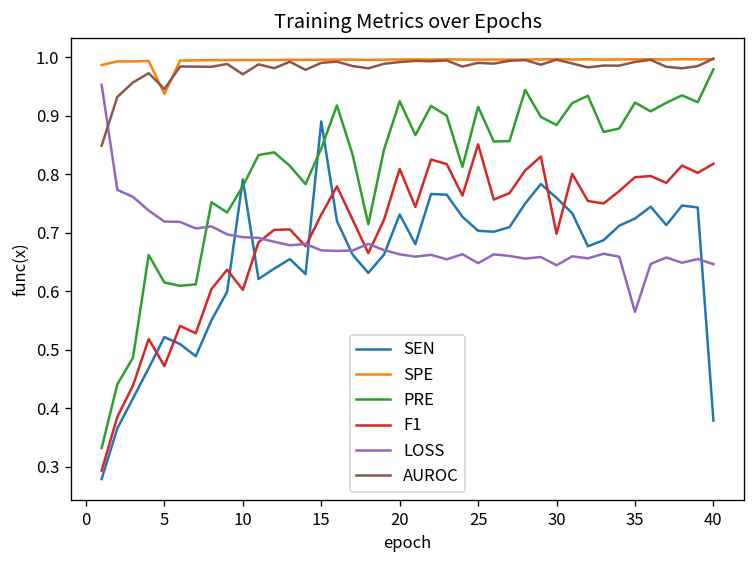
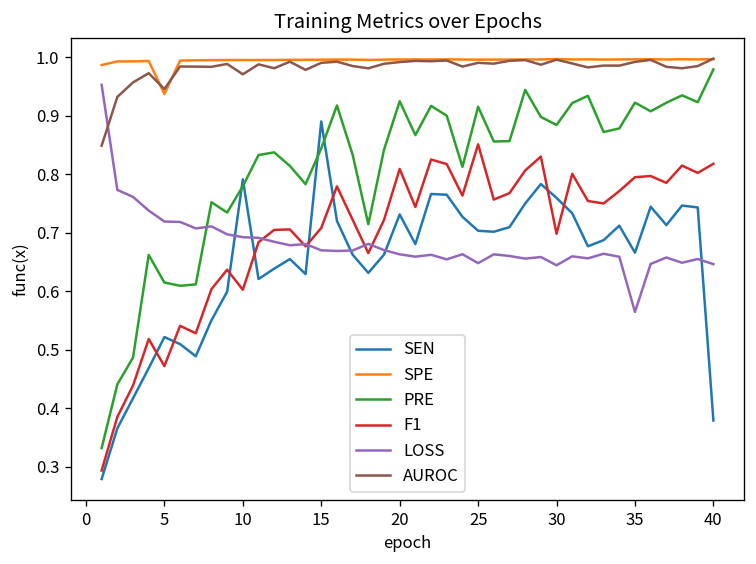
  {
    "SEN": {
      "5": 0.52,
      "10": 0.79,
      "15": 0.89,
      "20": 0.73,
      "25": 0.70,
      "30": 0.76,
-     "35": 0.72,
+     "35": 0.67,
      "40": 0.38
    },
    "SPE": {
      "5": 0.94,
      "10": 1.00,
      "15": 1.00,
      "25": 1.00
    },
    "PRE": {
      "5": 0.62,
      "10": 0.78,
      "15": 0.84,
      "20": 0.93,
      "25": 0.92,
      "30": 0.88,
      "35": 0.92,
      "40": 0.98
    },
    "F1": {
      "5": 0.47,
      "10": 0.60,
-     "15": 0.73,
+     "15": 0.71,
      "20": 0.81,
      "25": 0.85,
      "30": 0.70,
      "35": 0.80,
      "40": 0.82
    },
    "LOSS": {
      "5": 0.72,
      "10": 0.69,
      "15": 0.67,
      "20": 0.66,
      "25": 0.65,
      "30": 0.64,
      "35": 0.56,
      "40": 0.65
    },
    "AUROC": {
      "5": 0.95,
      "10": 0.97,
      "15": 0.99,
      "25": 0.99
    }
  }
